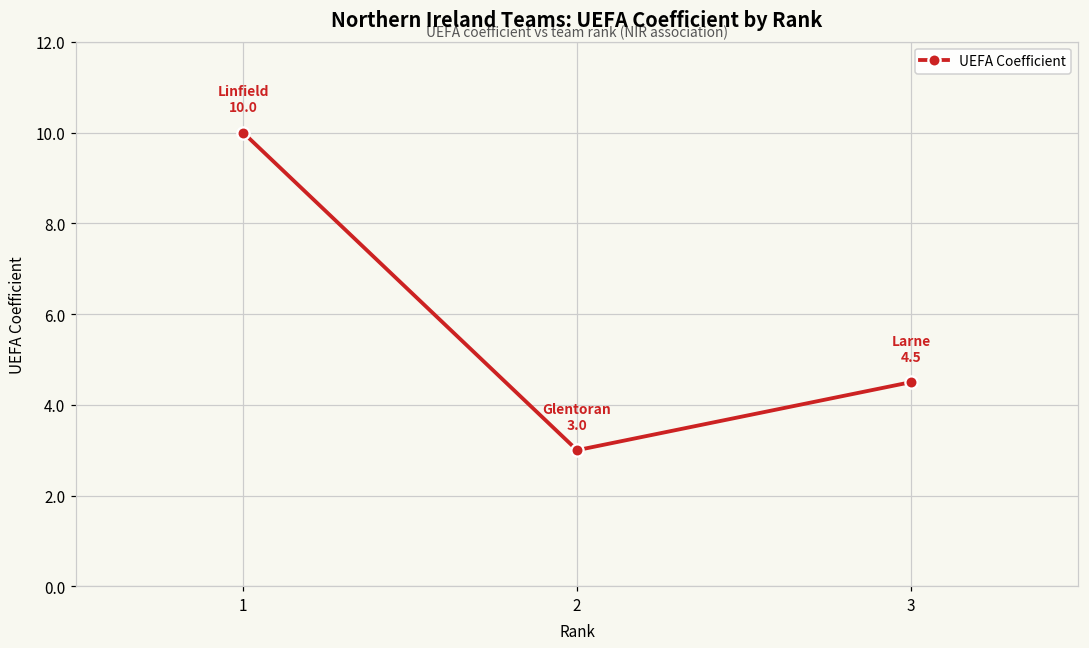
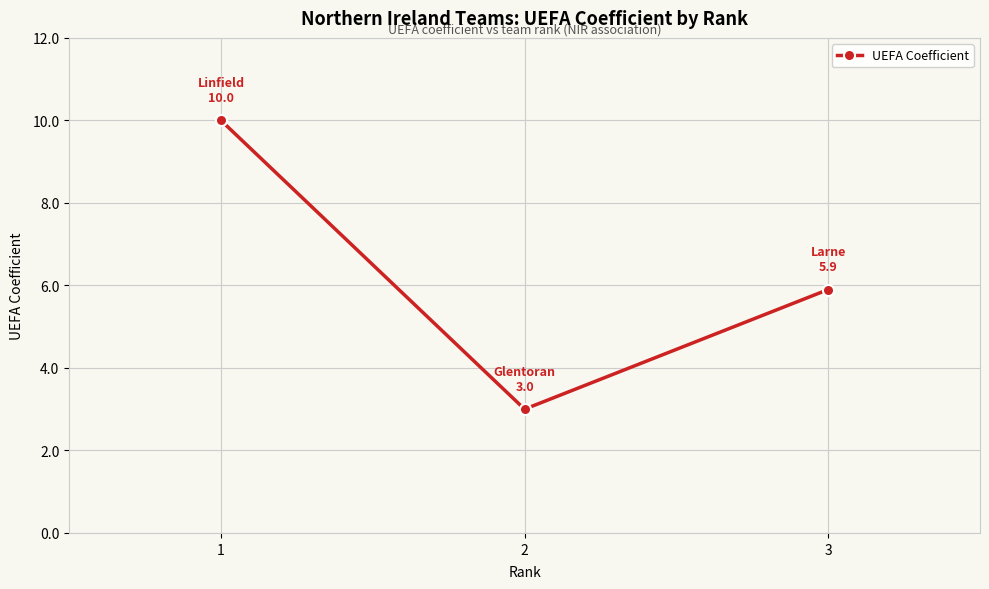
  {
    "1": 10.0,
    "2": 3.0,
-   "3": 4.5
+   "3": 5.9
  }
